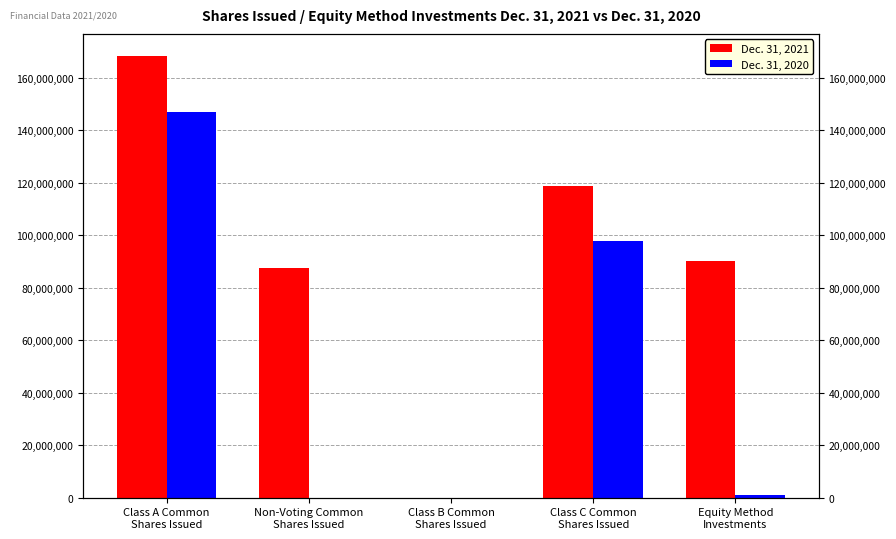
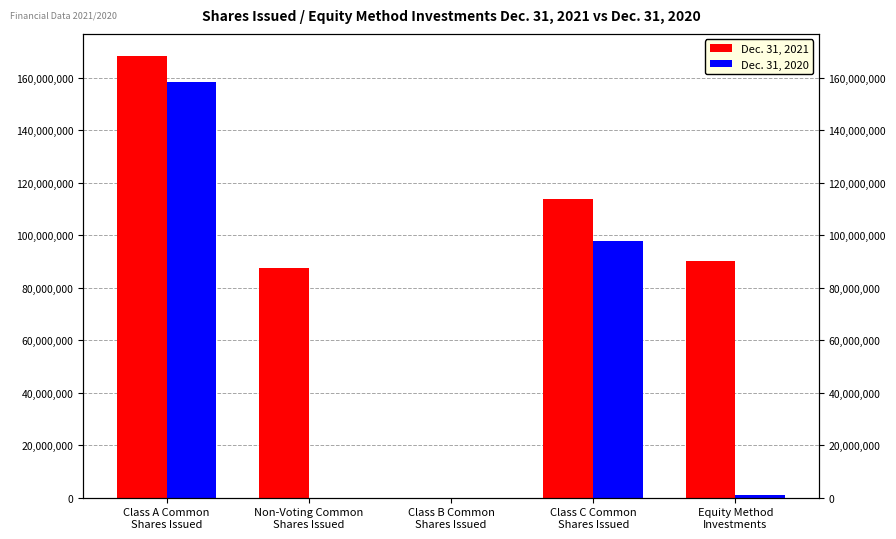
  {
    "Dec. 31, 2021": {
      "Class A Common Shares Issued": "168,000,000",
      "Non-Voting Common Shares Issued": "87,000,000",
-     "Class C Common Shares Issued": "119,000,000",
+     "Class C Common Shares Issued": "114,000,000",
      "Equity Method Investments": "90,000,000"
    },
    "Dec. 31, 2020": {
-     "Class A Common Shares Issued": "147,000,000",
+     "Class A Common Shares Issued": "158,000,000",
      "Non-Voting Common Shares Issued": "0",
      "Class C Common Shares Issued": "98,000,000",
      "Equity Method Investments": "1,000,000"
    }
  }
